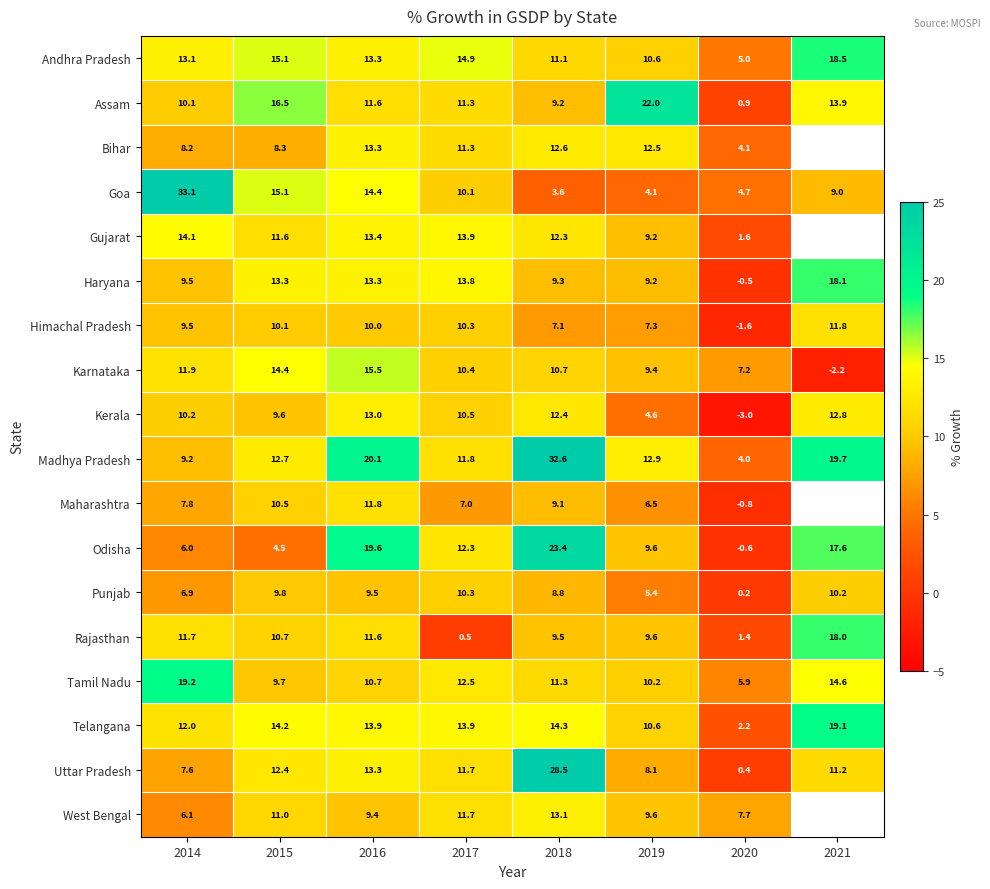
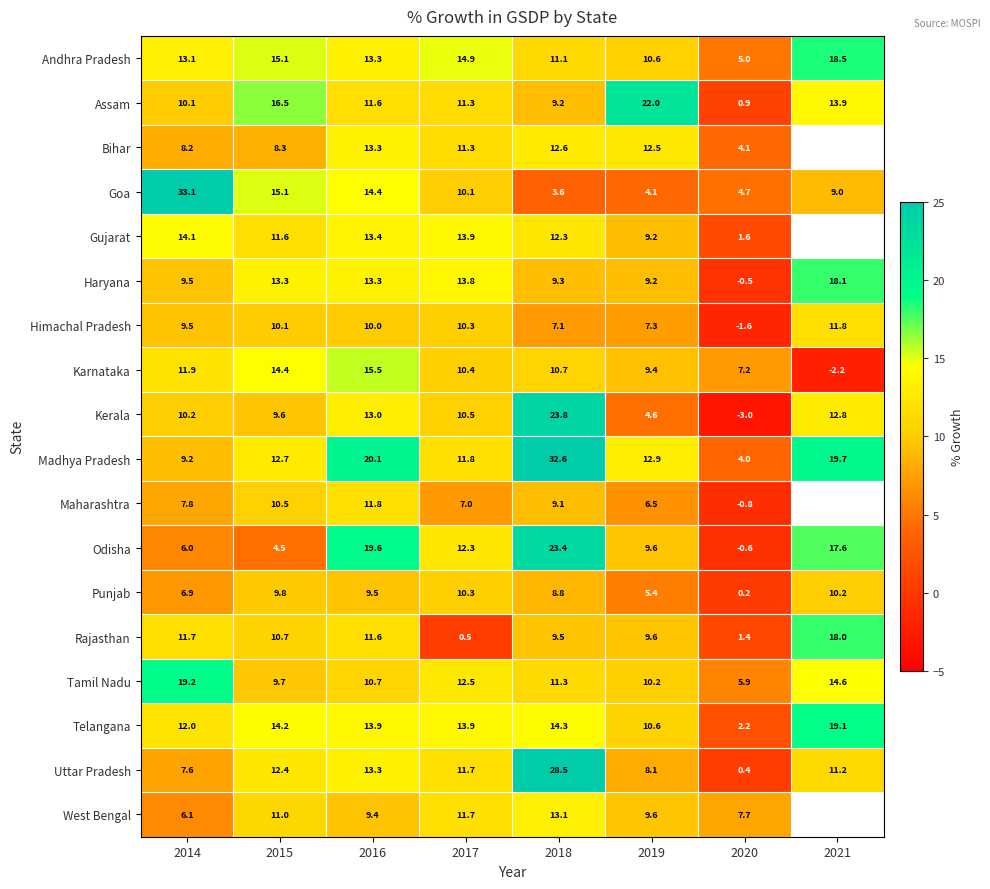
  {
    "Andhra Pradesh": {
      "2014": 13.1,
      "2015": 15.1,
      "2016": 13.3,
      "2017": 14.9,
      "2018": 11.1,
      "2019": 10.6,
      "2020": 5.0,
      "2021": 18.5
    },
    "Assam": {
      "2014": 10.1,
      "2015": 16.5,
      "2016": 11.6,
      "2017": 11.3,
      "2018": 9.2,
      "2019": 22.0,
      "2020": 0.9,
      "2021": 13.9
    },
    "Bihar": {
      "2014": 8.2,
      "2015": 8.3,
      "2016": 13.3,
      "2017": 11.3,
      "2018": 12.6,
      "2019": 12.5,
      "2020": 4.1
    },
    "Goa": {
      "2014": 33.1,
      "2015": 15.1,
      "2016": 14.4,
      "2017": 10.1,
      "2018": 3.6,
      "2019": 4.1,
      "2020": 4.7,
      "2021": 9.0
    },
    "Gujarat": {
      "2014": 14.1,
      "2015": 11.6,
      "2016": 13.4,
      "2017": 13.9,
      "2018": 12.3,
      "2019": 9.2,
      "2020": 1.6
    },
    "Haryana": {
      "2014": 9.5,
      "2015": 13.3,
      "2016": 13.3,
      "2017": 13.8,
      "2018": 9.3,
      "2019": 9.2,
      "2020": -0.5,
      "2021": 18.1
    },
    "Himachal Pradesh": {
      "2014": 9.5,
      "2015": 10.1,
      "2016": 10.0,
      "2017": 10.3,
      "2018": 7.1,
      "2019": 7.3,
      "2020": -1.6,
      "2021": 11.8
    },
    "Karnataka": {
      "2014": 11.9,
      "2015": 14.4,
      "2016": 15.5,
      "2017": 10.4,
      "2018": 10.7,
      "2019": 9.4,
      "2020": 7.2,
      "2021": -2.2
    },
    "Kerala": {
      "2014": 10.2,
      "2015": 9.6,
      "2016": 13.0,
      "2017": 10.5,
-     "2018": 12.4,
+     "2018": 23.8,
      "2019": 4.6,
      "2020": -3.0,
      "2021": 12.8
    },
    "Madhya Pradesh": {
      "2014": 9.2,
      "2015": 12.7,
      "2016": 20.1,
      "2017": 11.8,
      "2018": 32.6,
      "2019": 12.9,
      "2020": 4.0,
      "2021": 19.7
    },
    "Maharashtra": {
      "2014": 7.8,
      "2015": 10.5,
      "2016": 11.8,
      "2017": 7.0,
      "2018": 9.1,
      "2019": 6.5,
      "2020": -0.8
    },
    "Odisha": {
      "2014": 6.0,
      "2015": 4.5,
      "2016": 19.6,
      "2017": 12.3,
      "2018": 23.4,
      "2019": 9.6,
      "2020": -0.6,
      "2021": 17.6
    },
    "Punjab": {
      "2014": 6.9,
      "2015": 9.8,
      "2016": 9.5,
      "2017": 10.3,
      "2018": 8.8,
      "2019": 5.4,
      "2020": 0.2,
      "2021": 10.2
    },
    "Rajasthan": {
      "2014": 11.7,
      "2015": 10.7,
      "2016": 11.6,
      "2017": 0.5,
      "2018": 9.5,
      "2019": 9.6,
      "2020": 1.4,
      "2021": 18.0
    },
    "Tamil Nadu": {
      "2014": 19.2,
      "2015": 9.7,
      "2016": 10.7,
      "2017": 12.5,
      "2018": 11.3,
      "2019": 10.2,
      "2020": 5.9,
      "2021": 14.6
    },
    "Telangana": {
      "2014": 12.0,
      "2015": 14.2,
      "2016": 13.9,
      "2017": 13.9,
      "2018": 14.3,
      "2019": 10.6,
      "2020": 2.2,
      "2021": 19.1
    },
    "Uttar Pradesh": {
      "2014": 7.6,
      "2015": 12.4,
      "2016": 13.3,
      "2017": 11.7,
      "2018": 28.5,
      "2019": 8.1,
      "2020": 0.4,
      "2021": 11.2
    },
    "West Bengal": {
      "2014": 6.1,
      "2015": 11.0,
      "2016": 9.4,
      "2017": 11.7,
      "2018": 13.1,
      "2019": 9.6,
      "2020": 7.7
    }
  }
